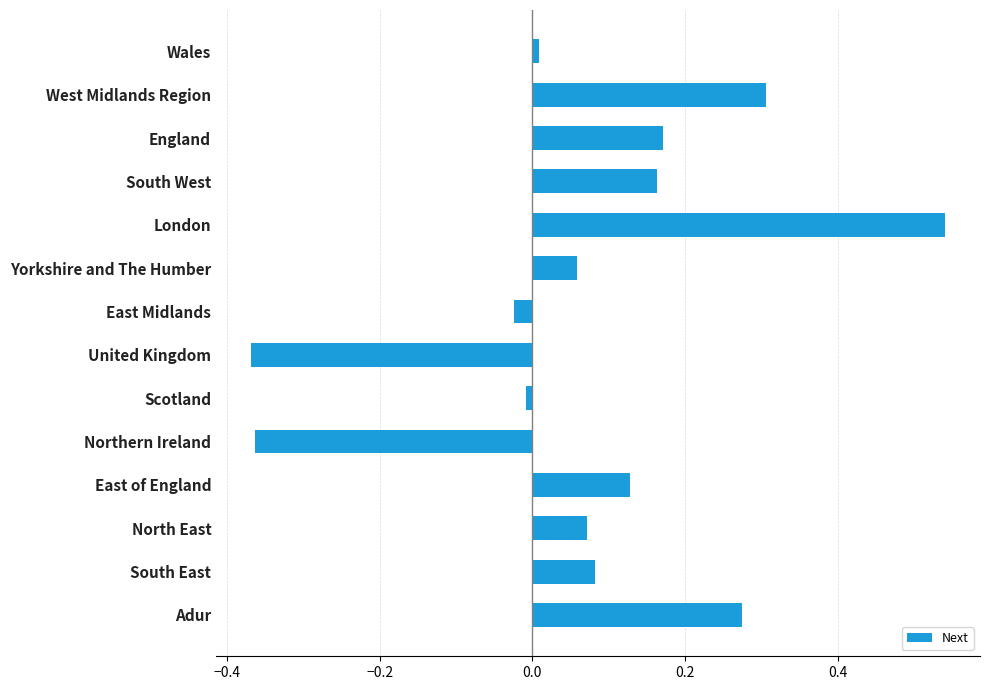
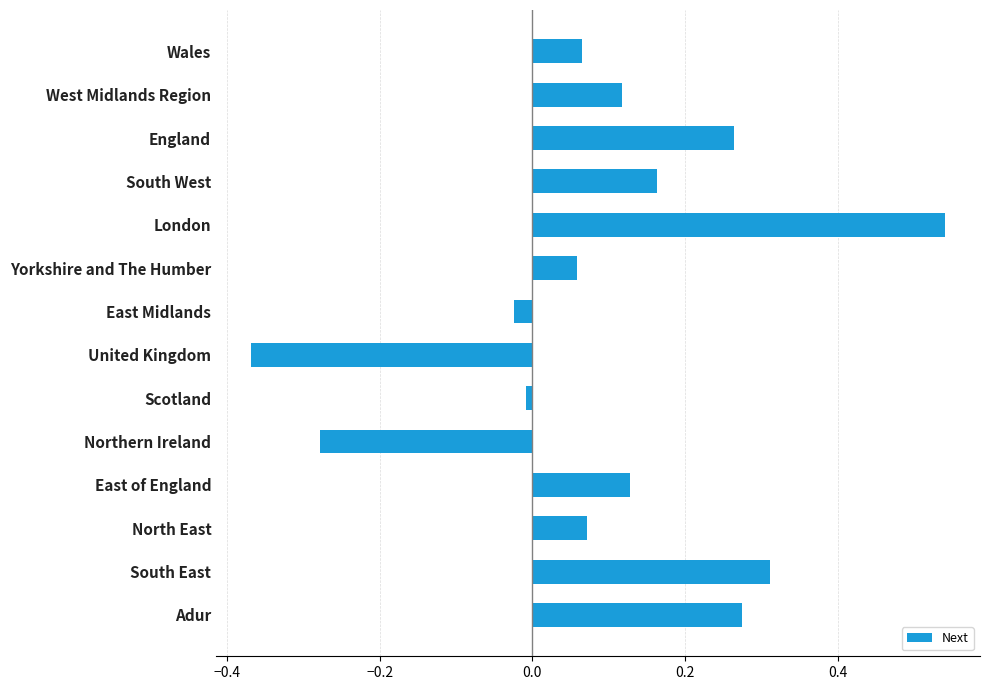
  {
-   "Wales": 0.01,
-   "West Midlands Region": 0.31,
-   "England": 0.17,
+   "Wales": 0.07,
+   "West Midlands Region": 0.12,
+   "England": 0.26,
    "South West": 0.16,
    "London": 0.54,
    "Yorkshire and The Humber": 0.06,
    "East Midlands": -0.02,
    "United Kingdom": -0.37,
    "Scotland": -0.01,
-   "Northern Ireland": -0.36,
+   "Northern Ireland": -0.28,
    "East of England": 0.13,
    "North East": 0.07,
-   "South East": 0.08,
+   "South East": 0.31,
    "Adur": 0.27
  }
